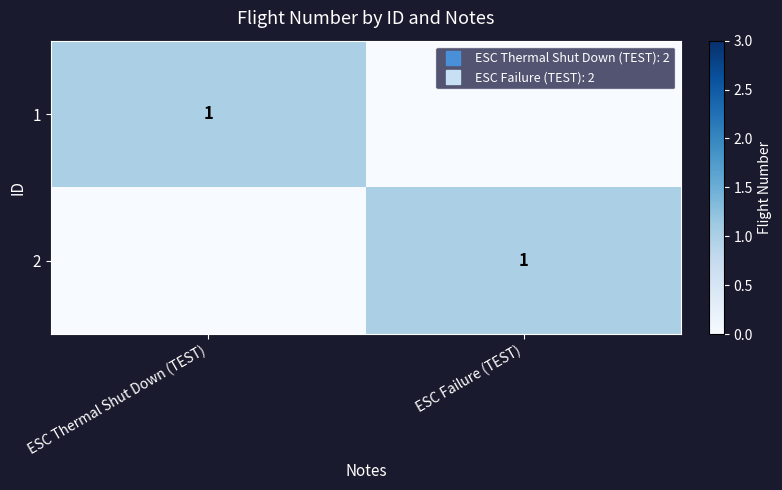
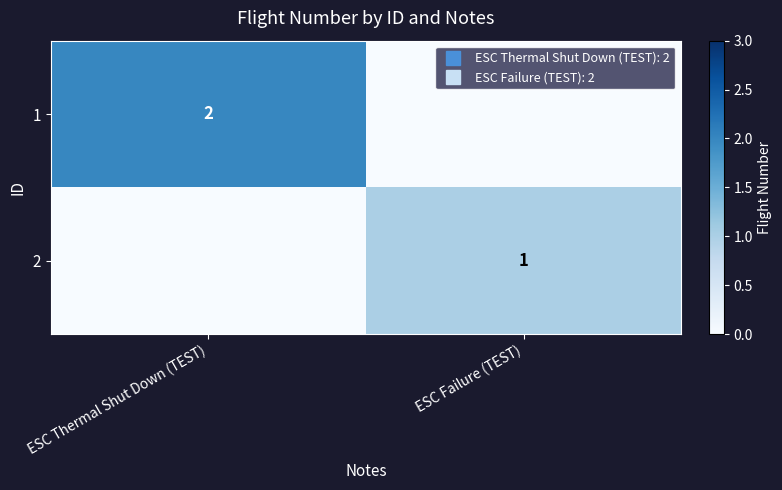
  {
    "1": {
-     "ESC Thermal Shut Down (TEST)": 1
+     "ESC Thermal Shut Down (TEST)": 2
    },
    "2": {
      "ESC Failure (TEST)": 1
    }
  }
